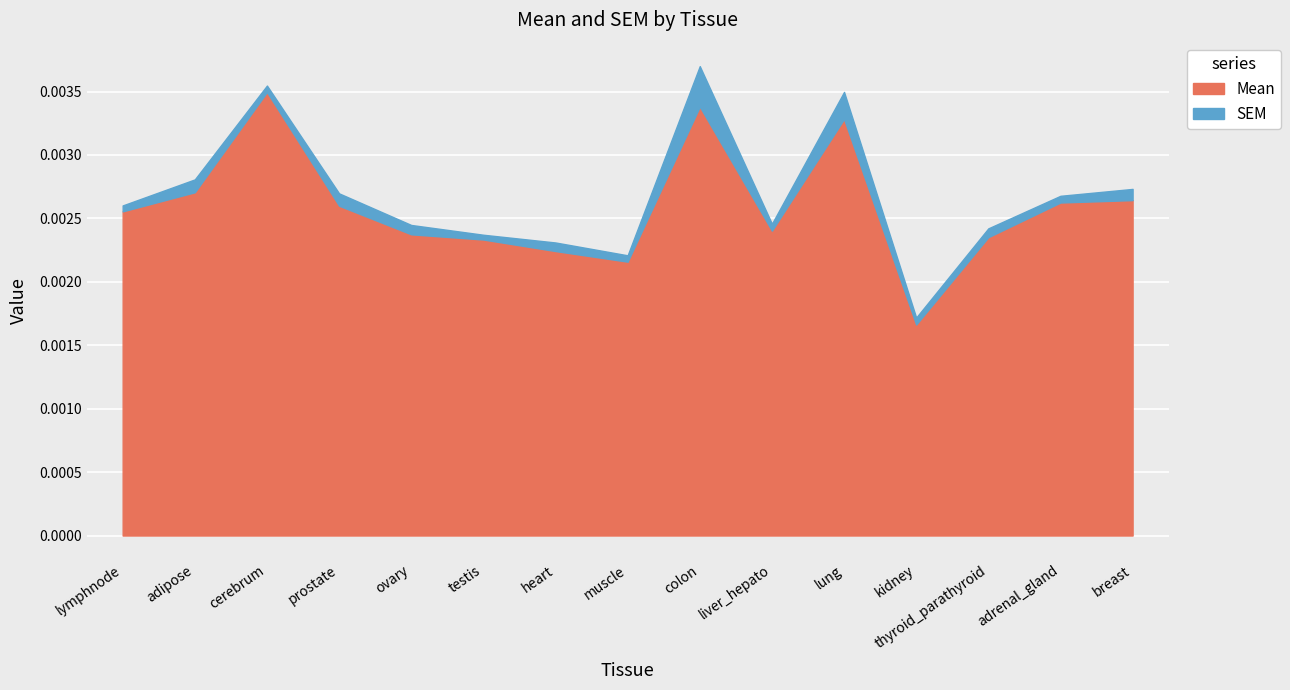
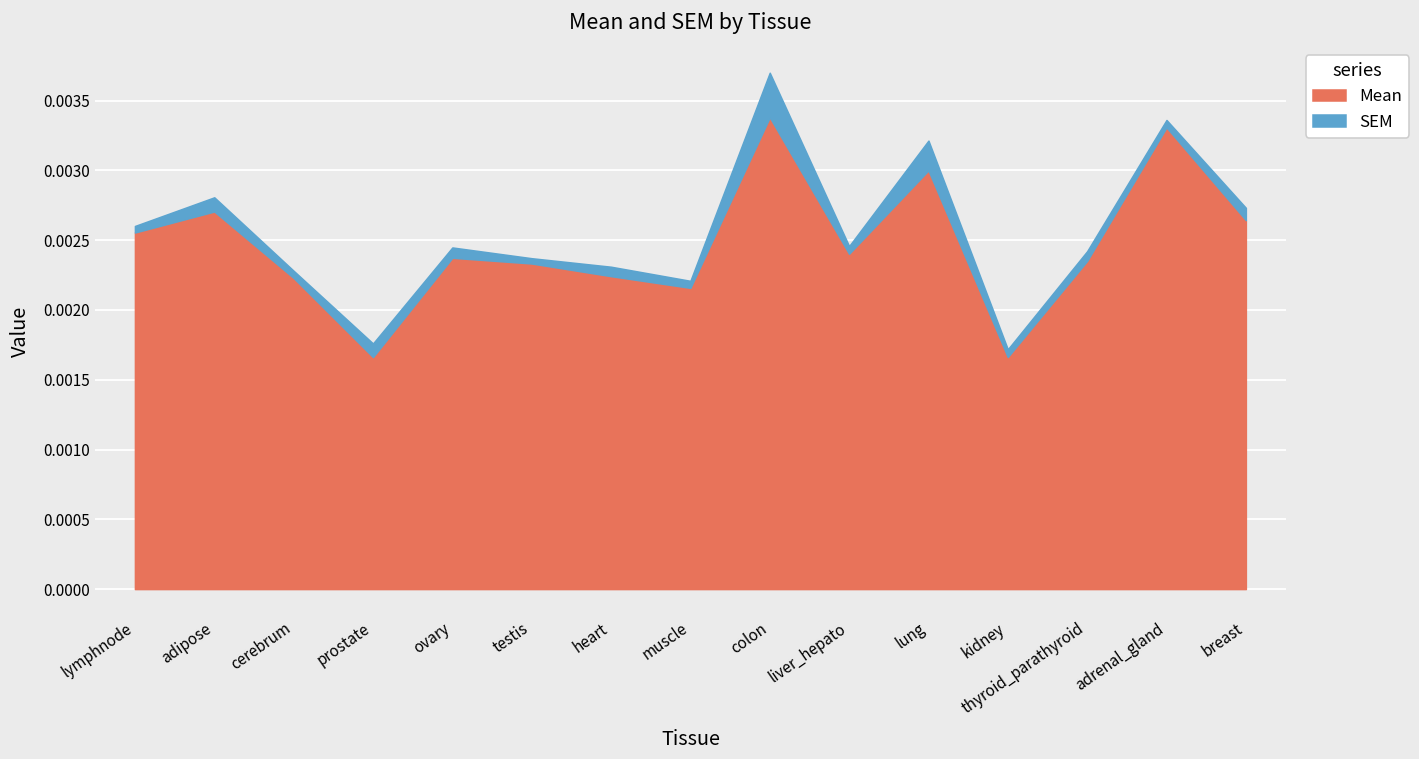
  {
    "Mean": {
-     "cerebrum": 0.00350,
-     "prostate": 0.00260,
-     "lung": 0.00328,
-     "adrenal_gland": 0.00263
+     "cerebrum": 0.00223,
+     "prostate": 0.00166,
+     "lung": 0.00300,
+     "adrenal_gland": 0.00331
    },
    "SEM": {
      "lymphnode": 0.00005,
      "adipose": 0.00010,
      "cerebrum": 0.00005,
      "prostate": 0.00010,
      "ovary": 0.00007,
      "testis": 0.00004,
      "heart": 0.00007,
      "muscle": 0.00005,
      "colon": 0.00032,
      "liver_hepato": 0.00005,
      "lung": 0.00021,
      "kidney": 0.00005,
      "thyroid_parathyroid": 0.00007,
      "adrenal_gland": 0.00005,
      "breast": 0.00009
    }
  }
